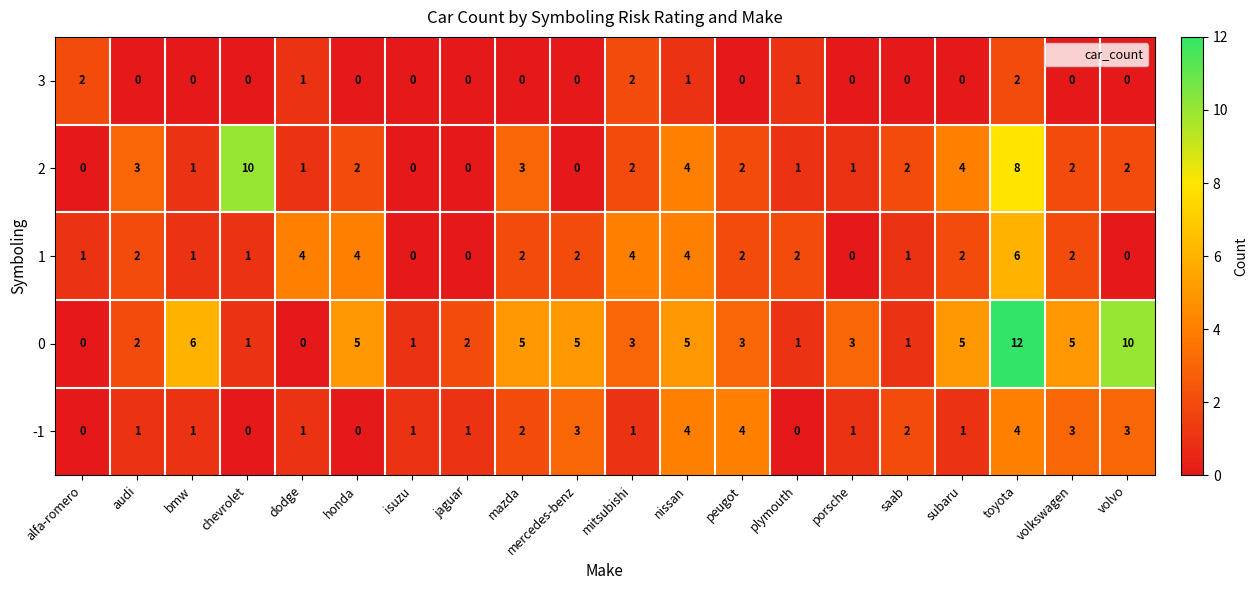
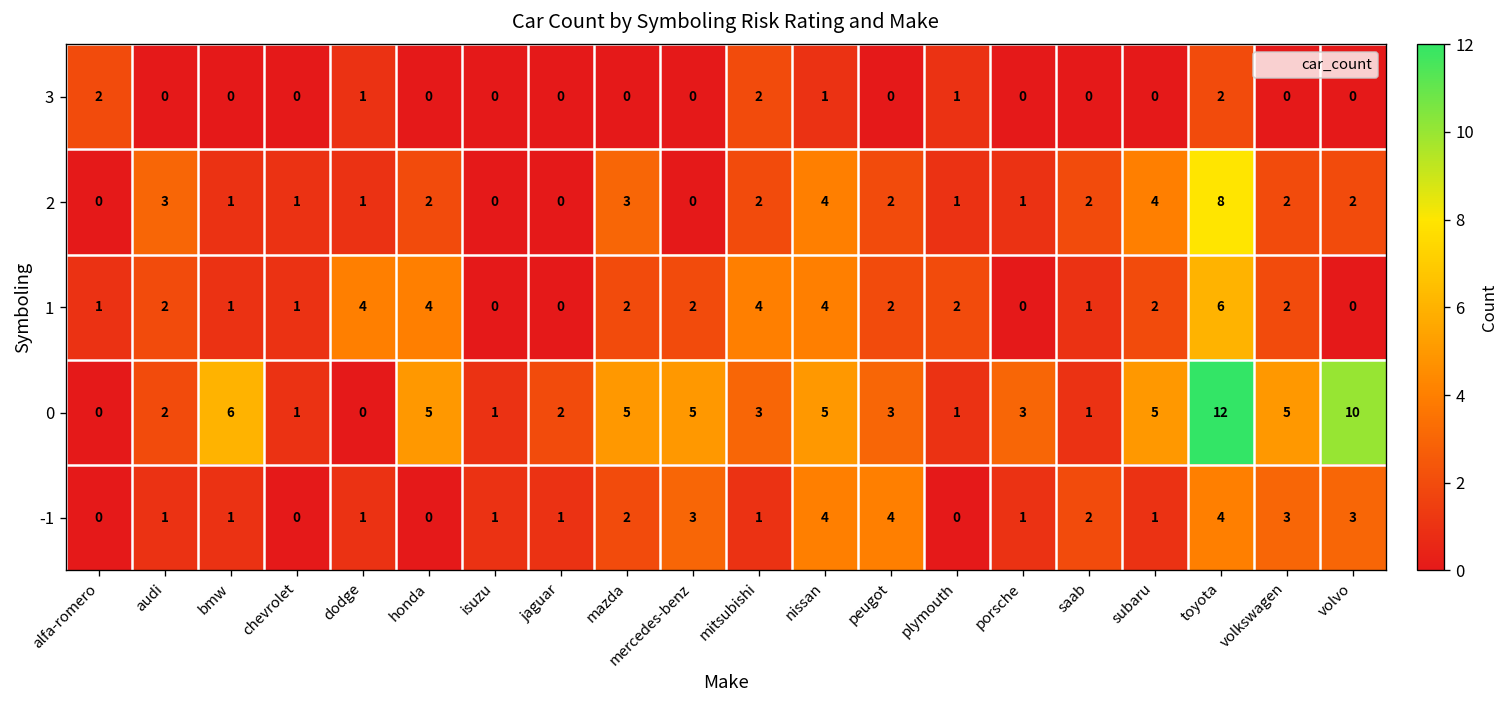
  {
    "3": {
      "alfa-romero": 2,
      "audi": 0,
      "bmw": 0,
      "chevrolet": 0,
      "dodge": 1,
      "honda": 0,
      "isuzu": 0,
      "jaguar": 0,
      "mazda": 0,
      "mercedes-benz": 0,
      "mitsubishi": 2,
      "nissan": 1,
      "peugot": 0,
      "plymouth": 1,
      "porsche": 0,
      "saab": 0,
      "subaru": 0,
      "toyota": 2,
      "volkswagen": 0,
      "volvo": 0
    },
    "2": {
      "alfa-romero": 0,
      "audi": 3,
      "bmw": 1,
-     "chevrolet": 10,
+     "chevrolet": 1,
      "dodge": 1,
      "honda": 2,
      "isuzu": 0,
      "jaguar": 0,
      "mazda": 3,
      "mercedes-benz": 0,
      "mitsubishi": 2,
      "nissan": 4,
      "peugot": 2,
      "plymouth": 1,
      "porsche": 1,
      "saab": 2,
      "subaru": 4,
      "toyota": 8,
      "volkswagen": 2,
      "volvo": 2
    },
    "1": {
      "alfa-romero": 1,
      "audi": 2,
      "bmw": 1,
      "chevrolet": 1,
      "dodge": 4,
      "honda": 4,
      "isuzu": 0,
      "jaguar": 0,
      "mazda": 2,
      "mercedes-benz": 2,
      "mitsubishi": 4,
      "nissan": 4,
      "peugot": 2,
      "plymouth": 2,
      "porsche": 0,
      "saab": 1,
      "subaru": 2,
      "toyota": 6,
      "volkswagen": 2,
      "volvo": 0
    },
    "0": {
      "alfa-romero": 0,
      "audi": 2,
      "bmw": 6,
      "chevrolet": 1,
      "dodge": 0,
      "honda": 5,
      "isuzu": 1,
      "jaguar": 2,
      "mazda": 5,
      "mercedes-benz": 5,
      "mitsubishi": 3,
      "nissan": 5,
      "peugot": 3,
      "plymouth": 1,
      "porsche": 3,
      "saab": 1,
      "subaru": 5,
      "toyota": 12,
      "volkswagen": 5,
      "volvo": 10
    },
    "-1": {
      "alfa-romero": 0,
      "audi": 1,
      "bmw": 1,
      "chevrolet": 0,
      "dodge": 1,
      "honda": 0,
      "isuzu": 1,
      "jaguar": 1,
      "mazda": 2,
      "mercedes-benz": 3,
      "mitsubishi": 1,
      "nissan": 4,
      "peugot": 4,
      "plymouth": 0,
      "porsche": 1,
      "saab": 2,
      "subaru": 1,
      "toyota": 4,
      "volkswagen": 3,
      "volvo": 3
    }
  }
